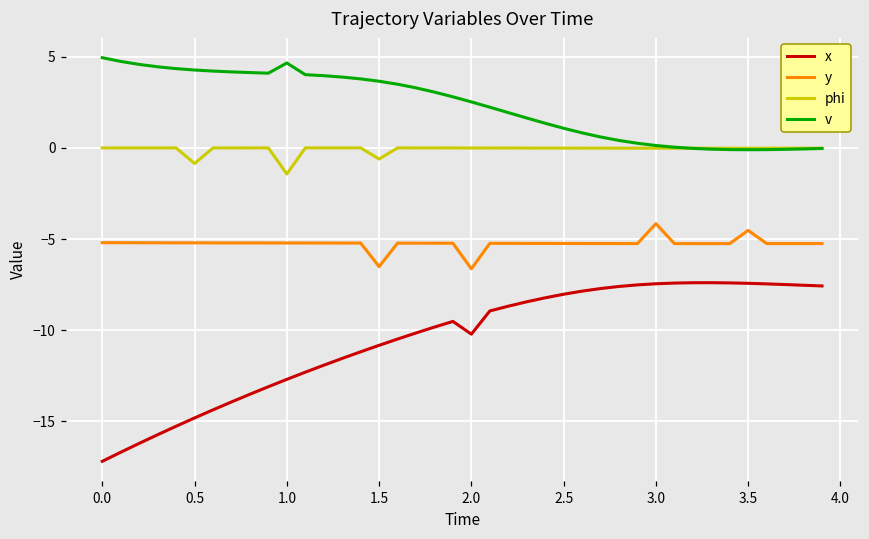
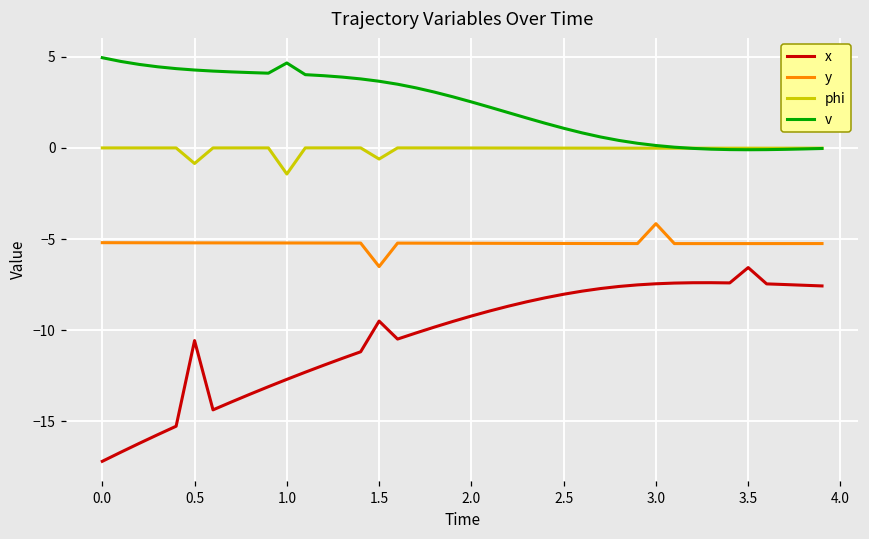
  {
    "x": {
      "0.0": -17.2,
-     "0.5": -14.8,
+     "0.5": -10.6,
      "1.0": -12.7,
-     "1.5": -10.8,
-     "2.0": -10.2,
+     "1.5": -9.5,
+     "2.0": -9.2,
      "2.5": -8.0,
      "3.0": -7.5,
-     "3.5": -7.4
+     "3.5": -6.6
    },
    "y": {
      "0.0": -5.2,
      "0.5": -5.2,
      "1.0": -5.2,
      "1.5": -6.5,
-     "2.0": -6.6,
+     "2.0": -5.2,
      "2.5": -5.2,
      "3.0": -4.2,
-     "3.5": -4.5
+     "3.5": -5.2
    },
    "phi": {
      "0.0": 0.0,
      "0.5": -0.9,
      "1.0": -1.4,
      "1.5": -0.6,
      "2.0": 0.0,
      "2.5": 0.0
    },
    "v": {
      "0.0": 4.9,
      "0.5": 4.3,
      "1.0": 4.7,
      "1.5": 3.7,
      "2.0": 2.5,
      "2.5": 1.1
    }
  }
